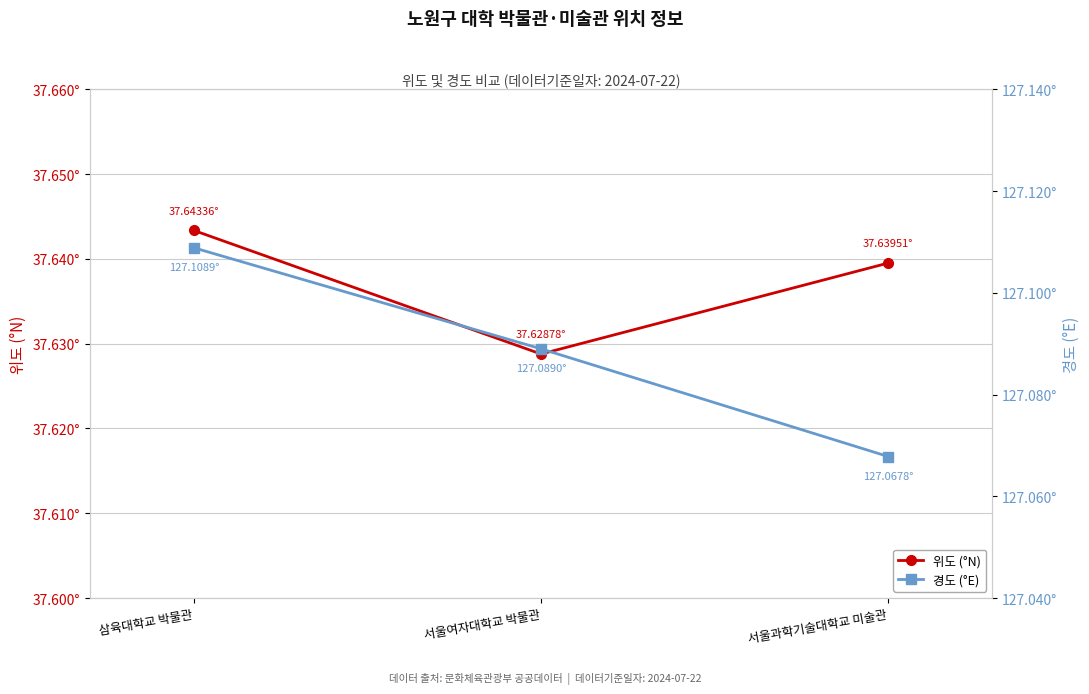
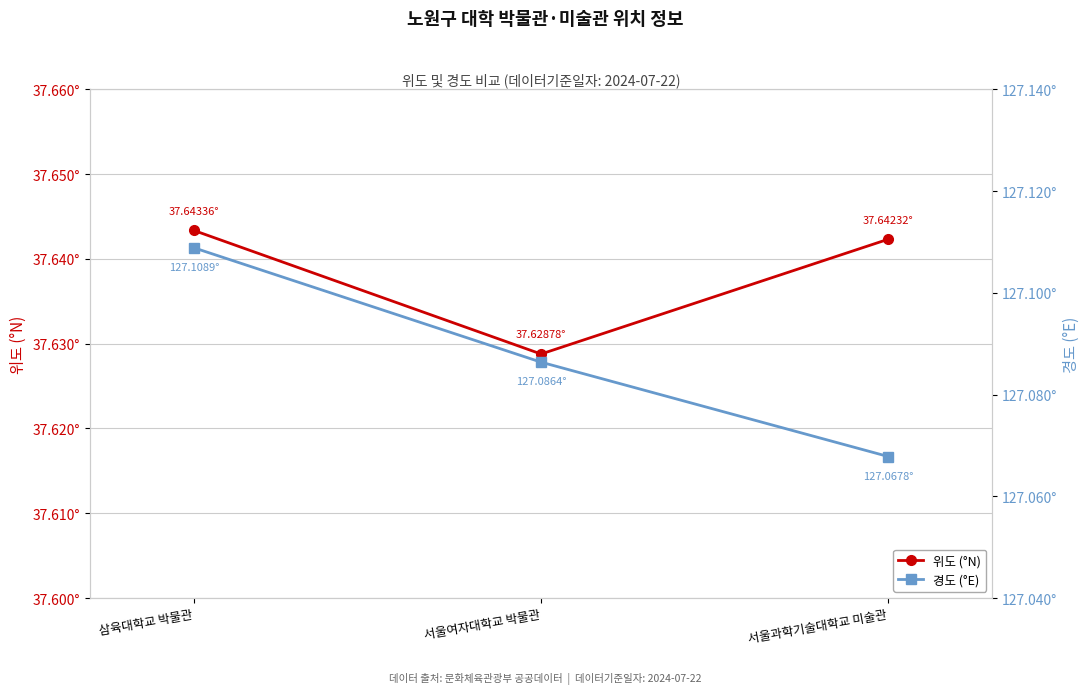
  {
    "위도 (°N)": {
      "삼육대학교 박물관": "37.64336°",
      "서울여자대학교 박물관": "37.62878°",
-     "서울과학기술대학교 미술관": "37.63951°"
+     "서울과학기술대학교 미술관": "37.64232°"
    },
    "경도 (°E)": {
      "삼육대학교 박물관": "127.1089°",
-     "서울여자대학교 박물관": "127.0890°",
+     "서울여자대학교 박물관": "127.0864°",
      "서울과학기술대학교 미술관": "127.0678°"
    }
  }
